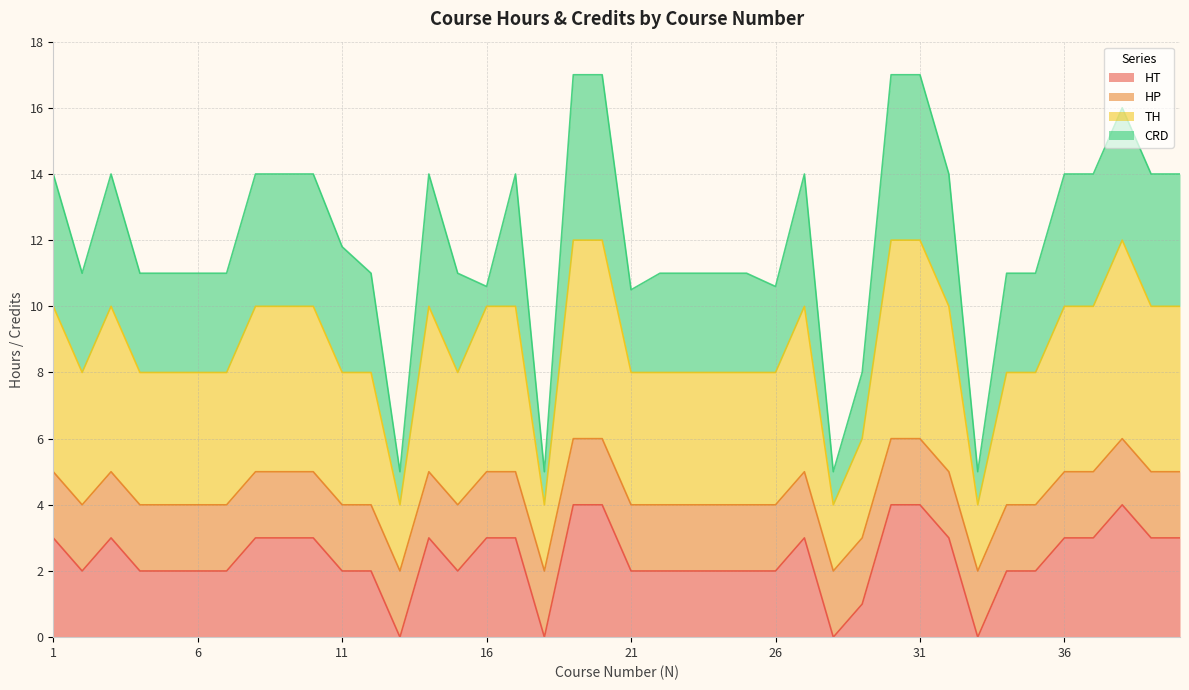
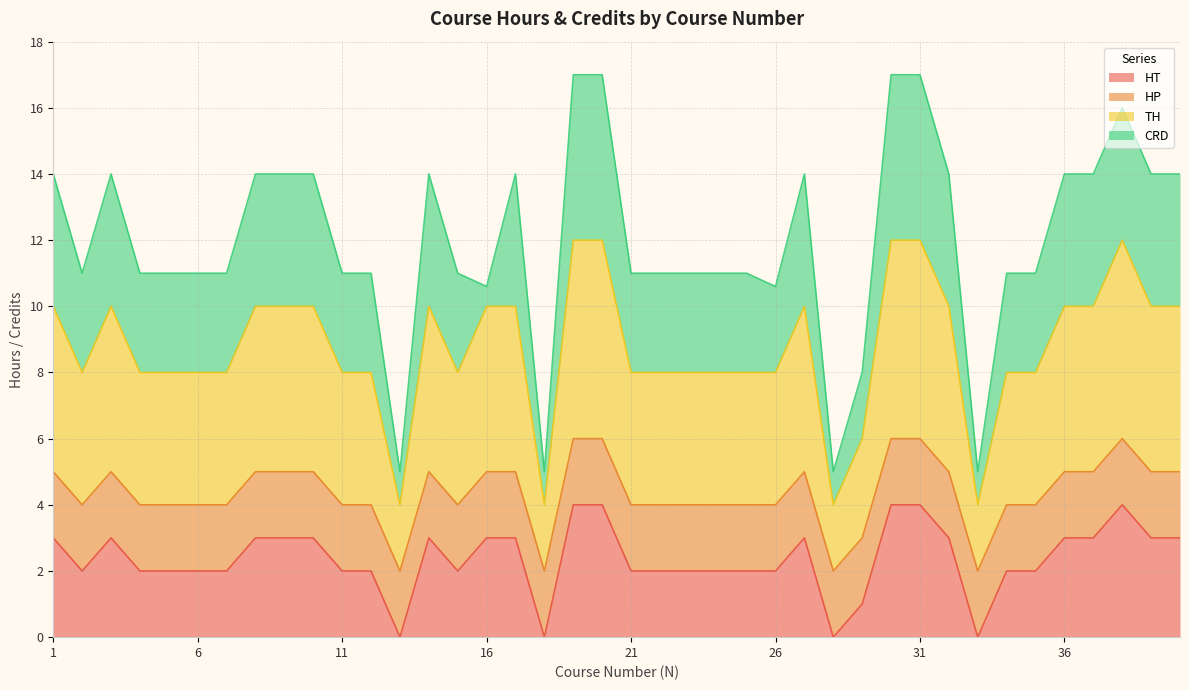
  {
    "TH": {
      "1": 5.0,
      "6": 4.0,
      "11": 4.0,
      "16": 5.0,
      "21": 4.0,
      "26": 4.0,
      "31": 6.0,
      "36": 5.0
    },
    "CRD": {
      "1": 4.0,
      "6": 3.0,
-     "11": 3.8,
+     "11": 3.0,
      "16": 0.6,
-     "21": 2.5,
+     "21": 3.0,
      "26": 2.6,
      "31": 5.0,
      "36": 4.0
    }
  }
